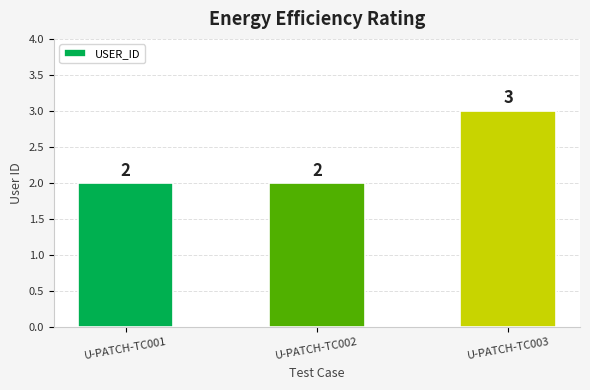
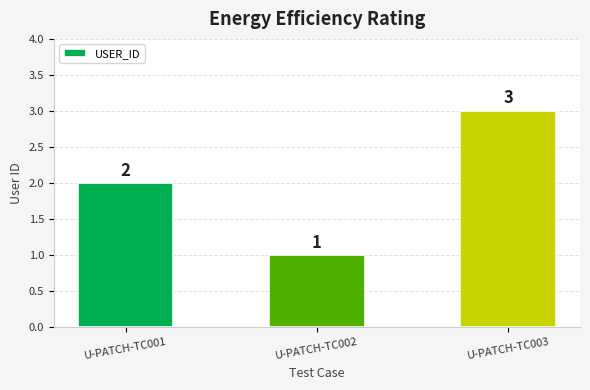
  {
    "U-PATCH-TC001": 2,
-   "U-PATCH-TC002": 2,
+   "U-PATCH-TC002": 1,
    "U-PATCH-TC003": 3
  }
